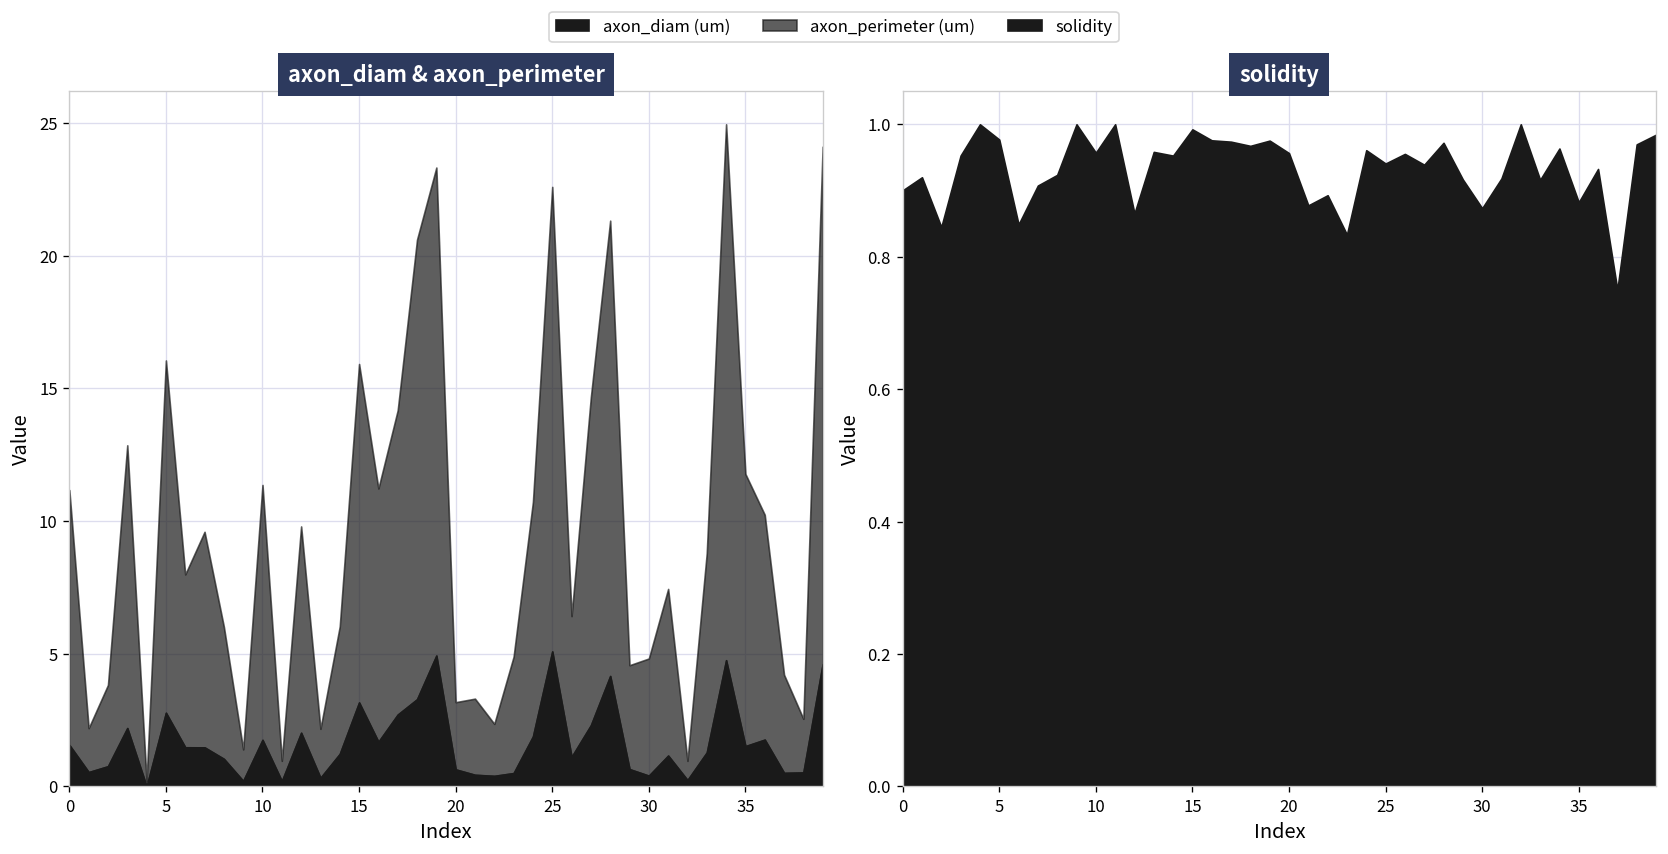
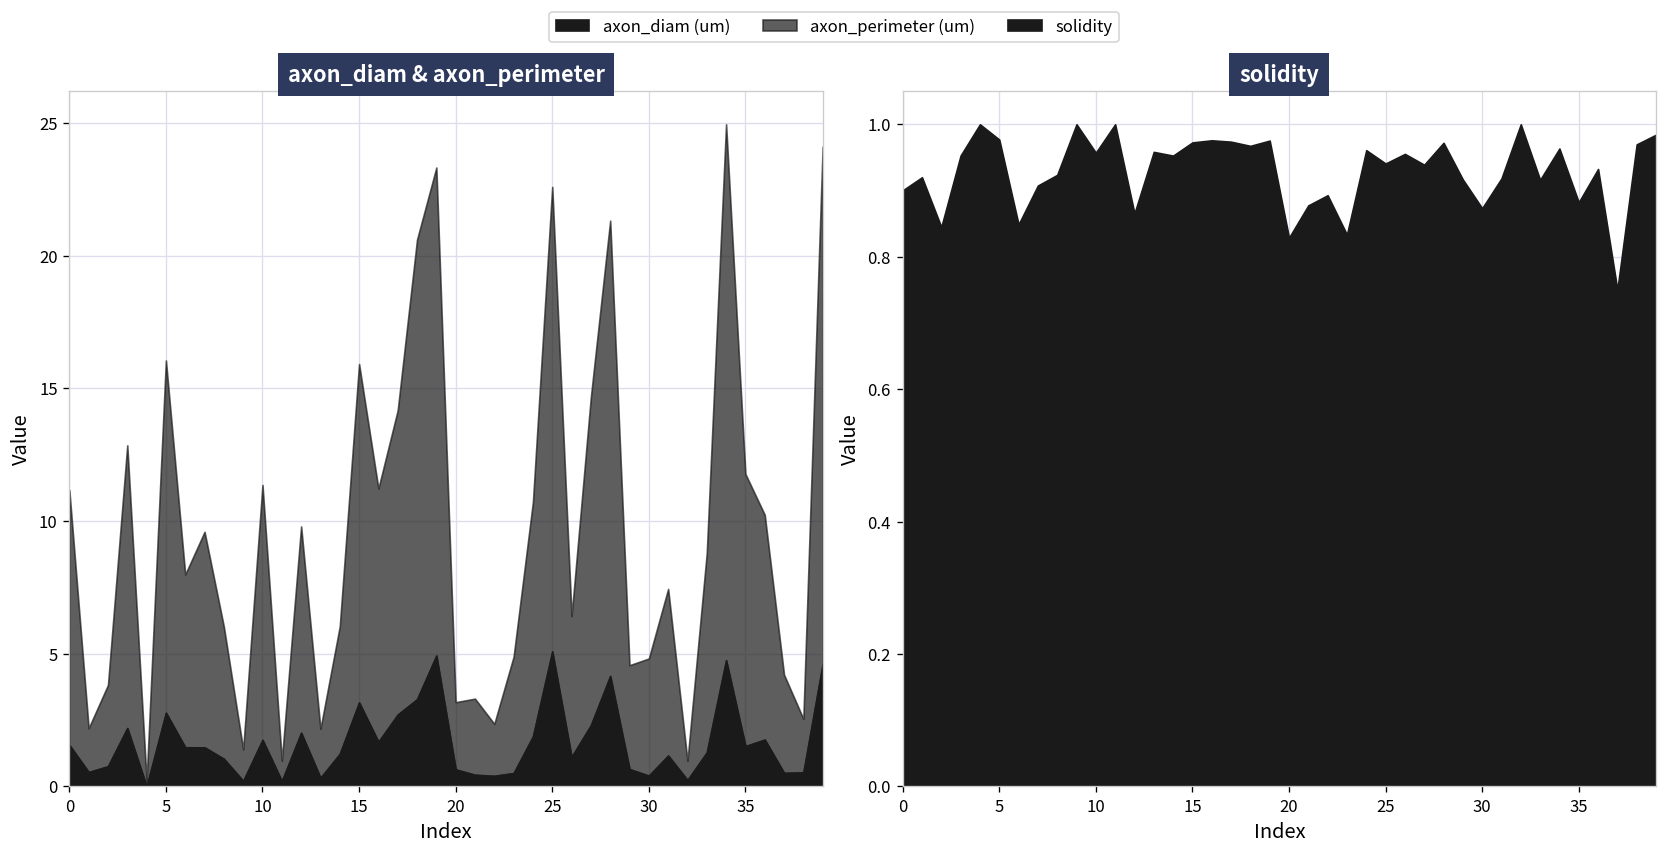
  {
    "solidity": {
      "0": 0.90,
      "5": 0.98,
      "10": 0.96,
-     "15": 0.99,
-     "20": 0.96,
+     "15": 0.97,
+     "20": 0.83,
      "25": 0.94,
      "30": 0.87,
      "35": 0.88
    }
  }
